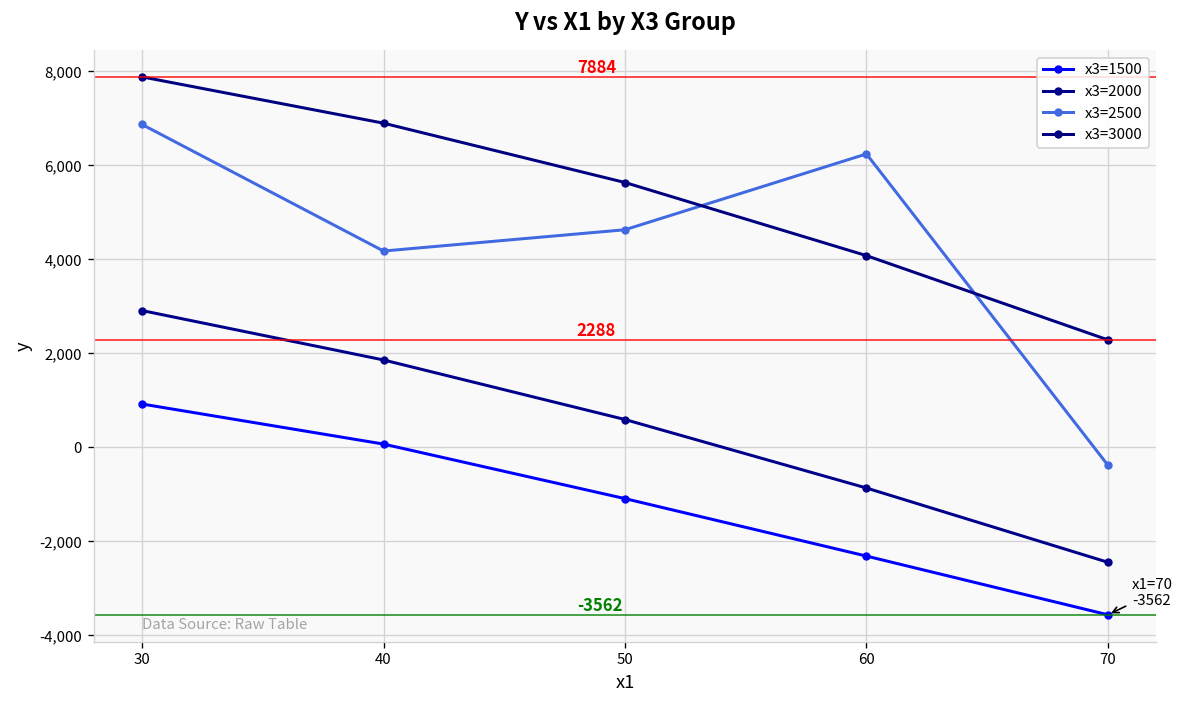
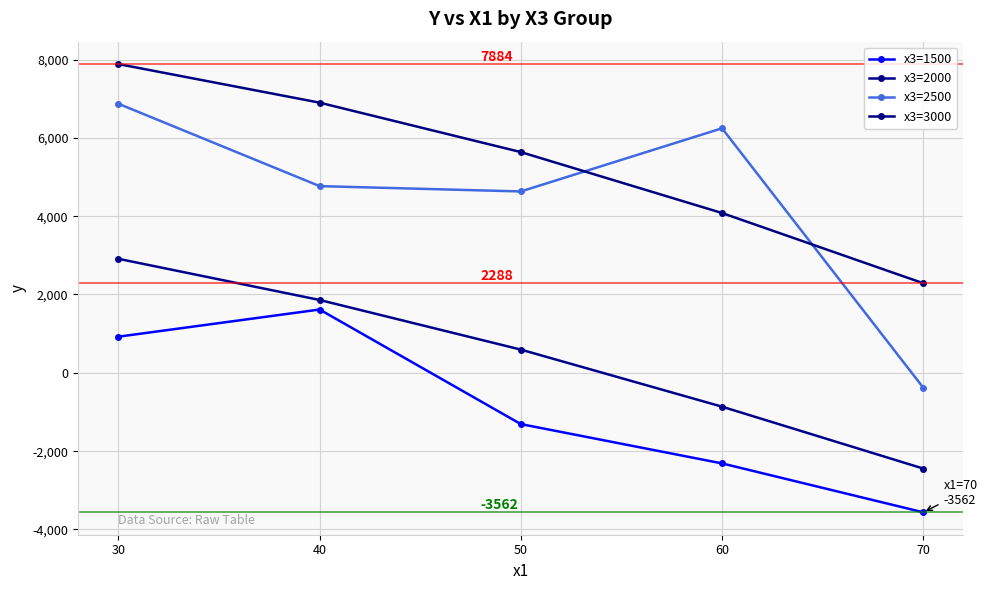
  {
    "x3=1500": {
      "30": "900",
-     "40": "100",
-     "50": "-1,100",
+     "40": "1,600",
+     "50": "-1,300",
      "60": "-2,300"
    },
    "x3=2500": {
      "30": "6,900",
-     "40": "4,200",
+     "40": "4,800",
      "50": "4,600",
      "60": "6,200",
      "70": "-400"
    }
  }
